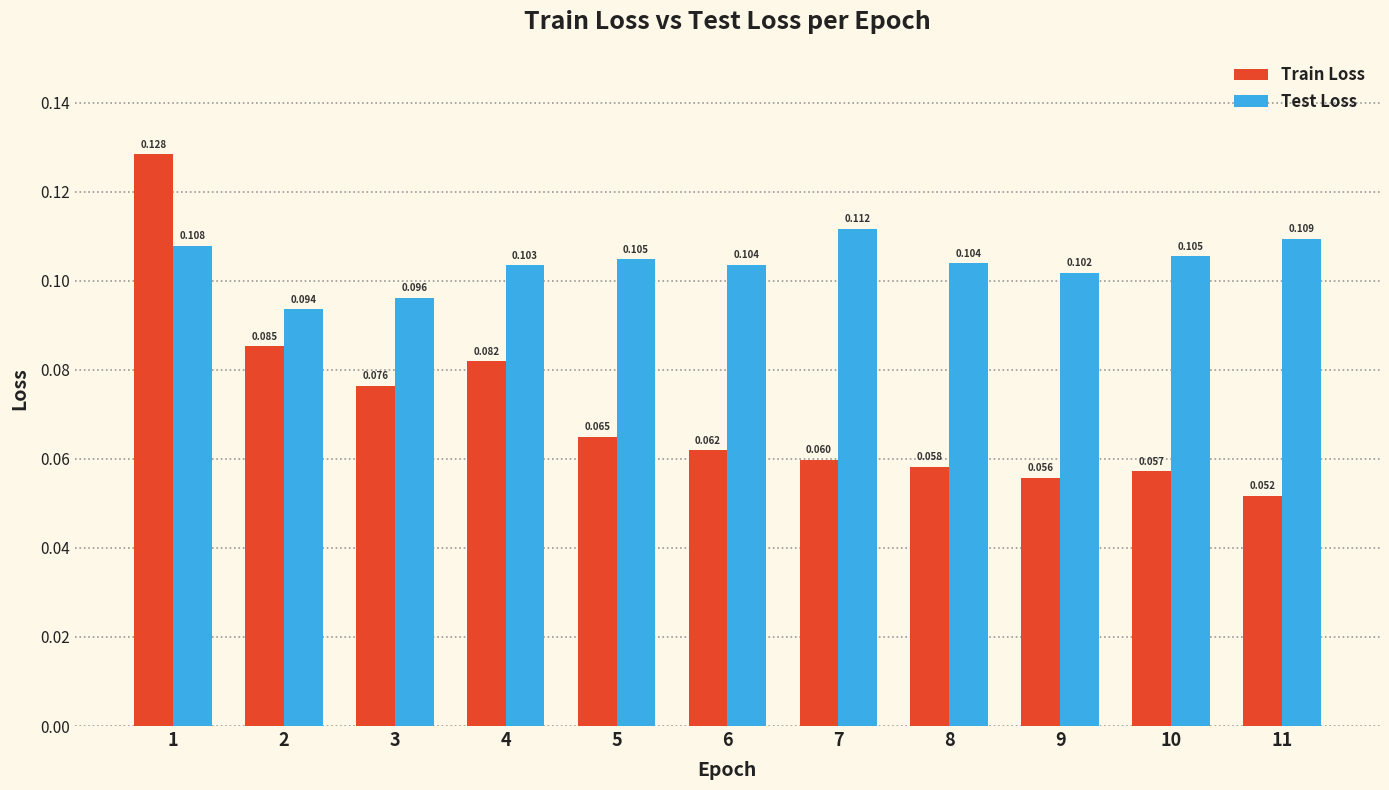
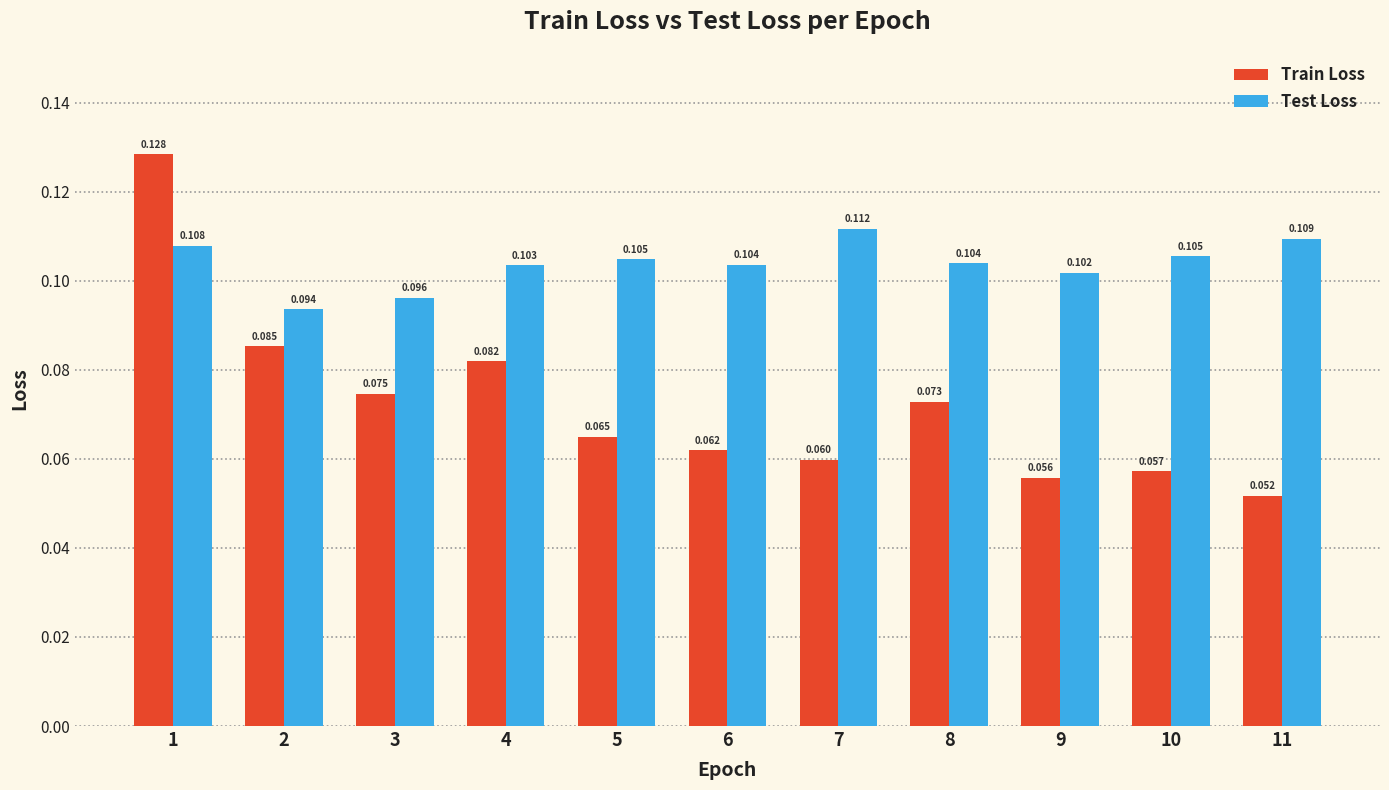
  {
    "Train Loss": {
      "1": 0.128,
      "2": 0.085,
-     "3": 0.076,
+     "3": 0.075,
      "4": 0.082,
      "5": 0.065,
      "6": 0.062,
      "7": 0.060,
-     "8": 0.058,
+     "8": 0.073,
      "9": 0.056,
      "10": 0.057,
      "11": 0.052
    },
    "Test Loss": {
      "1": 0.108,
      "2": 0.094,
      "3": 0.096,
      "4": 0.103,
      "5": 0.105,
      "6": 0.104,
      "7": 0.112,
      "8": 0.104,
      "9": 0.102,
      "10": 0.105,
      "11": 0.109
    }
  }
